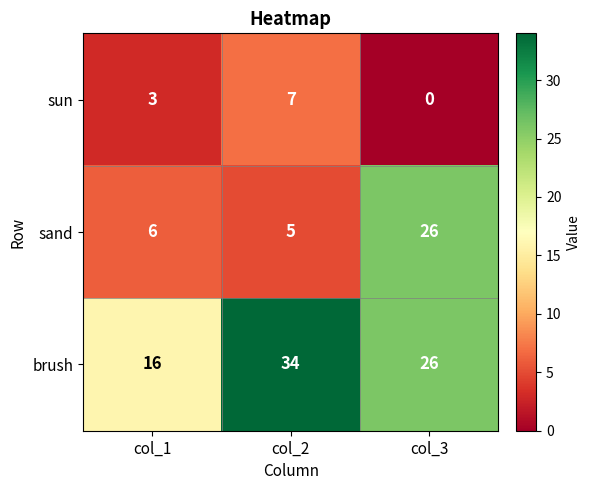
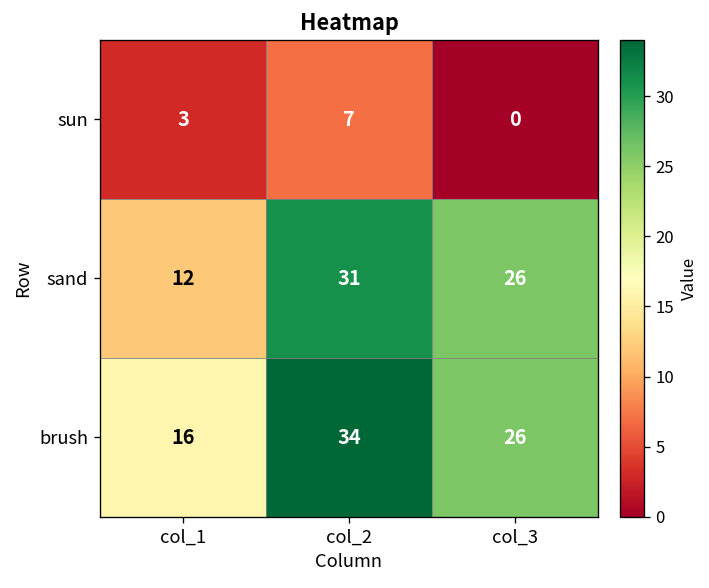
  {
    "sun": {
      "col_1": 3,
      "col_2": 7,
      "col_3": 0
    },
    "sand": {
-     "col_1": 6,
-     "col_2": 5,
+     "col_1": 12,
+     "col_2": 31,
      "col_3": 26
    },
    "brush": {
      "col_1": 16,
      "col_2": 34,
      "col_3": 26
    }
  }
